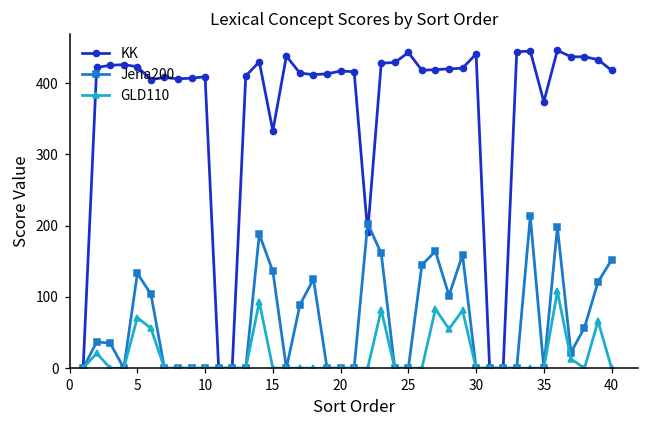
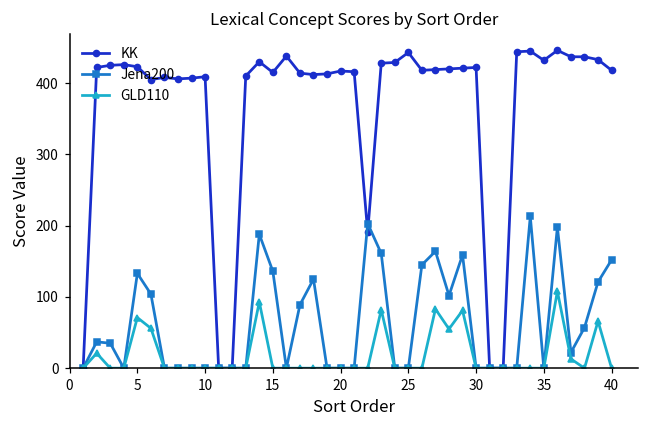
  {
    "KK": {
      "5": 420,
      "10": 410,
-     "15": 330,
+     "15": 420,
      "20": 420,
      "25": 440,
-     "30": 440,
-     "35": 370,
+     "30": 420,
+     "35": 430,
      "40": 420
    }
  }
